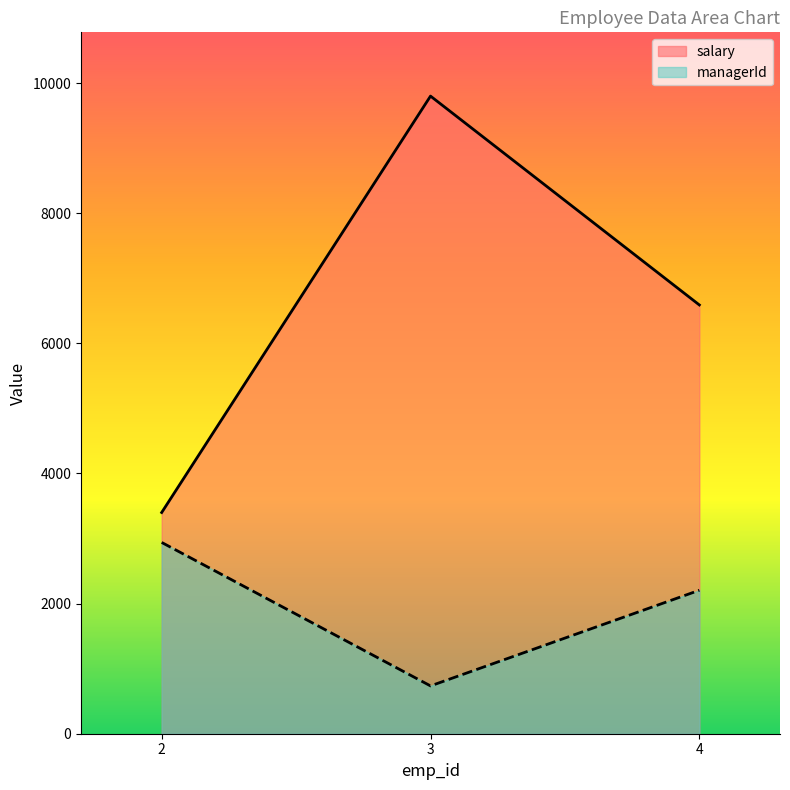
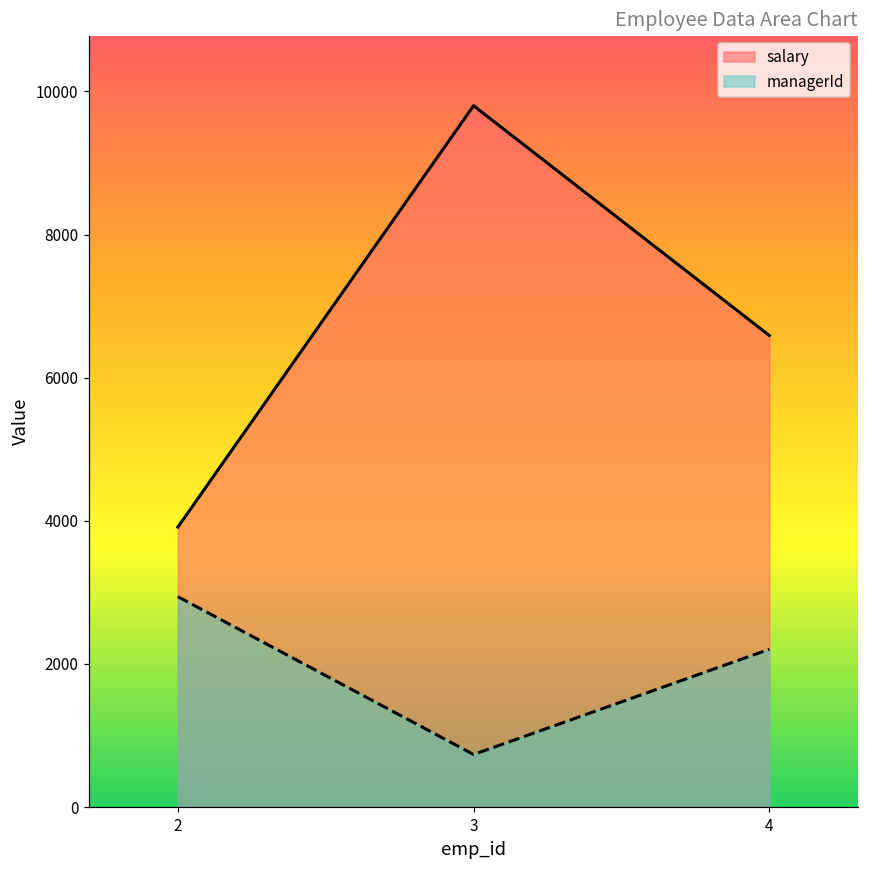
  {
    "salary": {
-     "2": 3400,
+     "2": 3900,
      "3": 9800,
      "4": 6600
    },
    "managerId": {
      "2": 2900,
      "3": 700,
      "4": 2200
    }
  }
